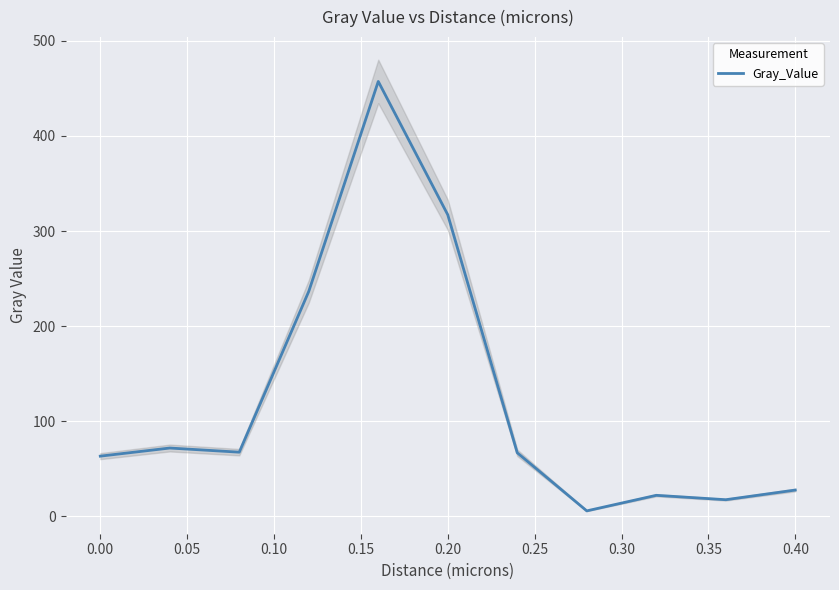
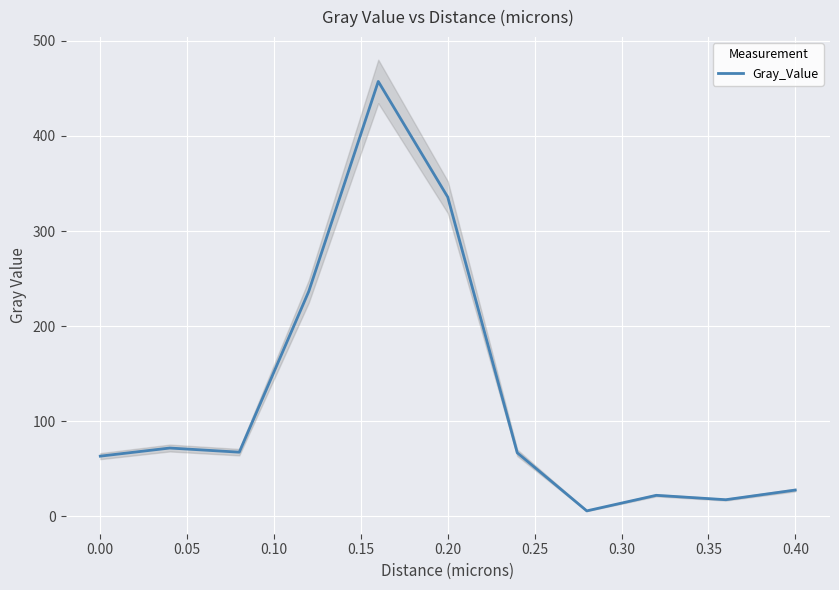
  {
    "Gray_Value": {
      "0.00": 60,
-     "0.20": 320
+     "0.20": 340
    }
  }
